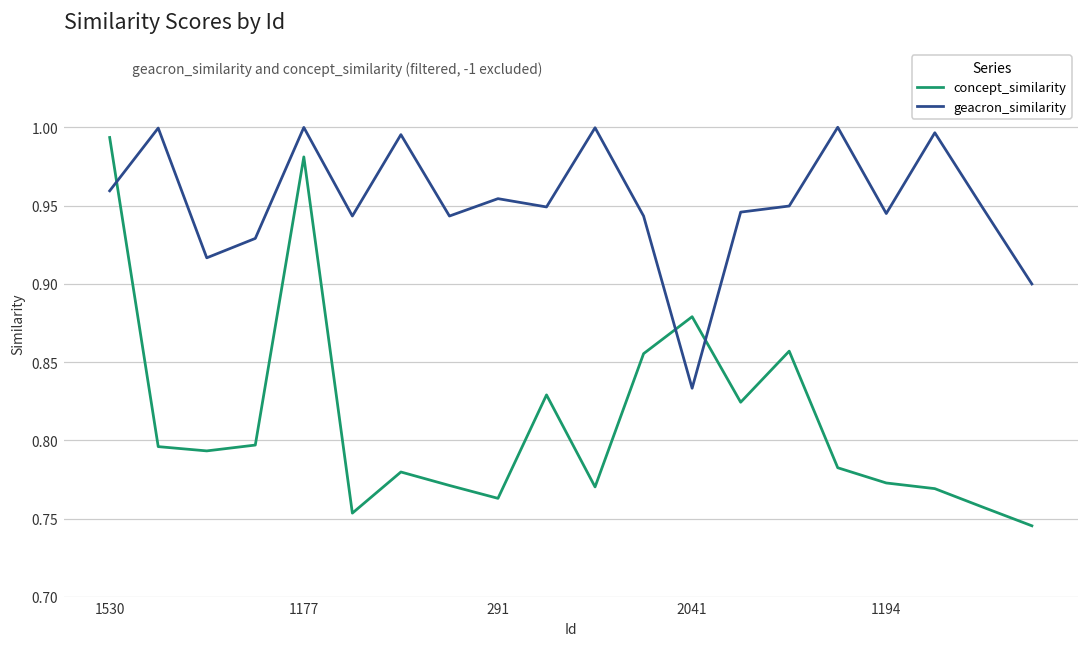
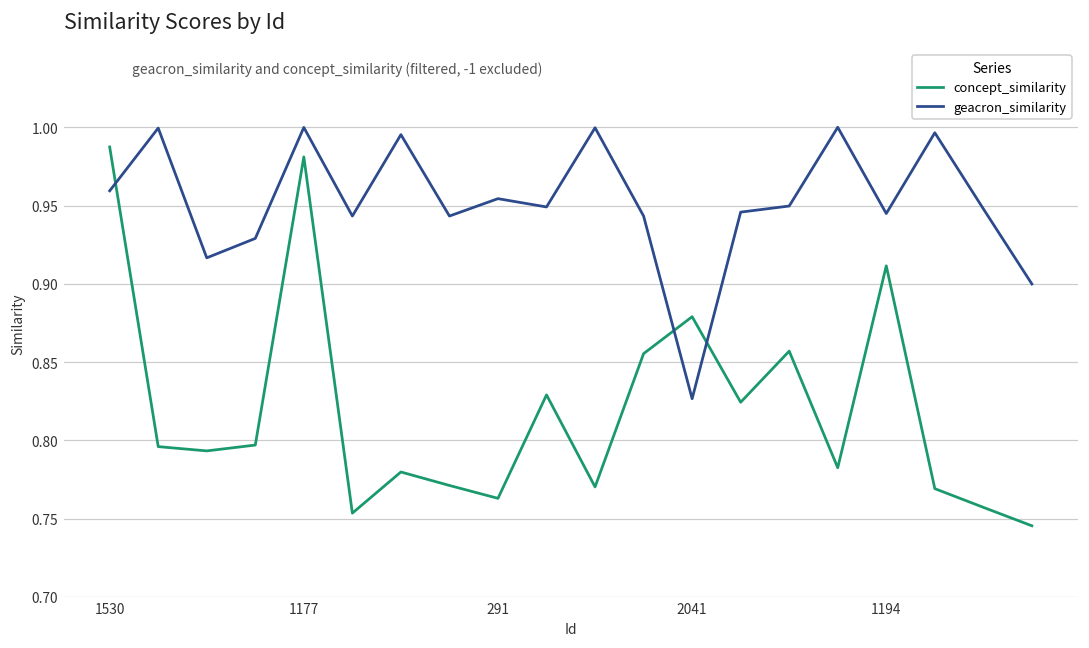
  {
    "concept_similarity": {
-     "1530": 0.993,
+     "1530": 0.987,
      "1177": 0.981,
      "291": 0.763,
      "2041": 0.879,
-     "1194": 0.773
+     "1194": 0.911
    },
    "geacron_similarity": {
      "1530": 0.959,
      "1177": 1.000,
      "291": 0.954,
-     "2041": 0.833,
+     "2041": 0.827,
      "1194": 0.945
    }
  }
